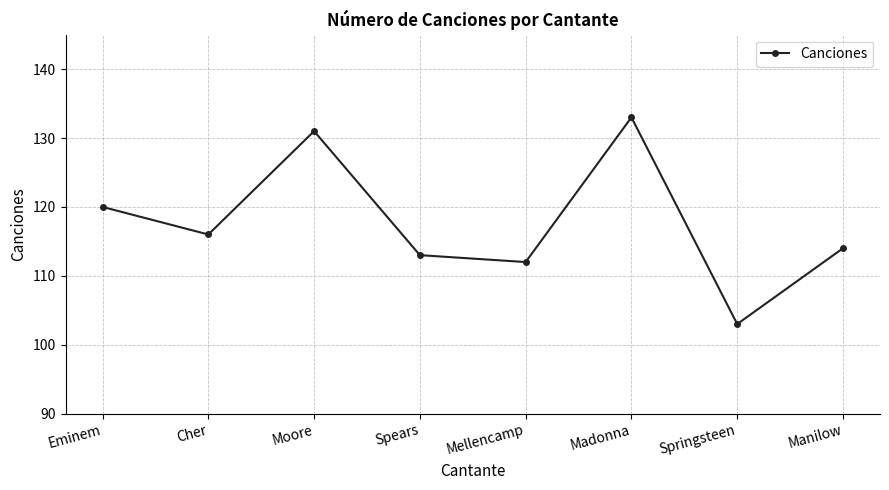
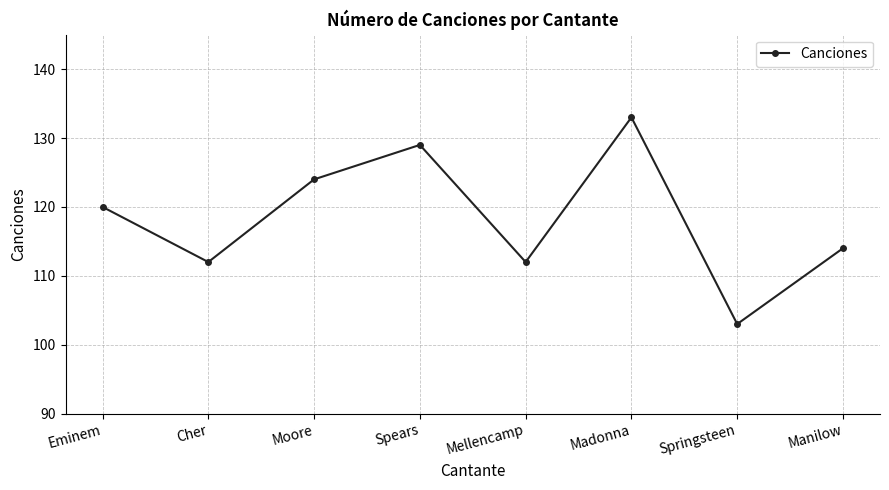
  {
    "Eminem": 120,
-   "Cher": 116,
-   "Moore": 131,
-   "Spears": 113,
+   "Cher": 112,
+   "Moore": 124,
+   "Spears": 129,
    "Mellencamp": 112,
    "Madonna": 133,
    "Springsteen": 103,
    "Manilow": 114
  }
